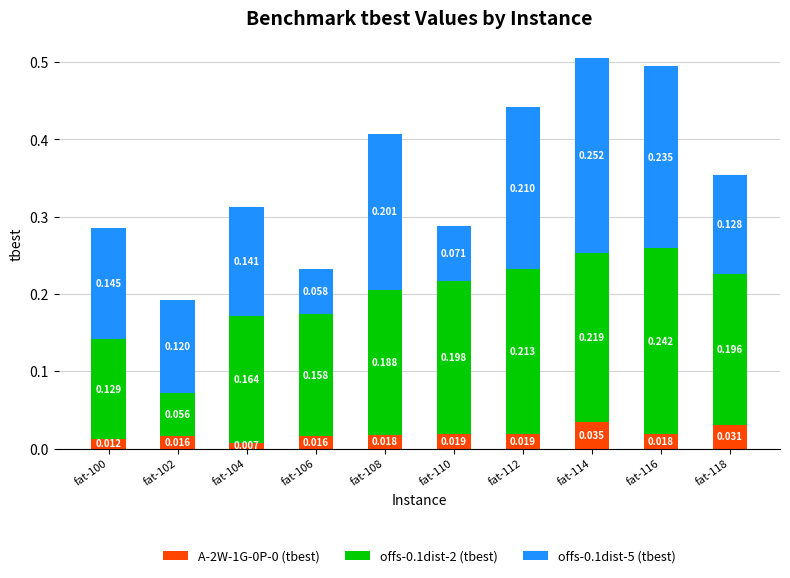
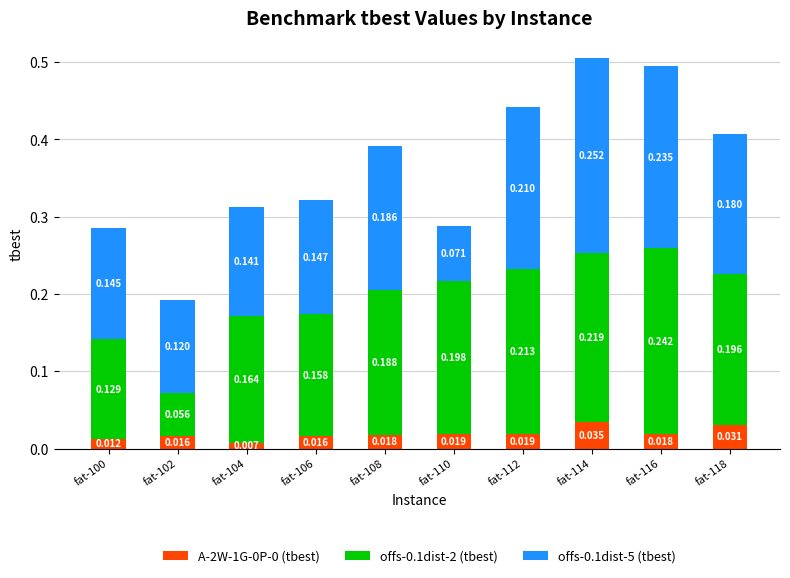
  {
    "A-2W-1G-0P-0 (tbest)": {
      "fat-100": 0.012,
      "fat-102": 0.016,
      "fat-104": 0.007,
      "fat-106": 0.016,
      "fat-108": 0.018,
      "fat-110": 0.019,
      "fat-112": 0.019,
      "fat-114": 0.035,
      "fat-116": 0.018,
      "fat-118": 0.031
    },
    "offs-0.1dist-2 (tbest)": {
      "fat-100": 0.129,
      "fat-102": 0.056,
      "fat-104": 0.164,
      "fat-106": 0.158,
      "fat-108": 0.188,
      "fat-110": 0.198,
      "fat-112": 0.213,
      "fat-114": 0.219,
      "fat-116": 0.242,
      "fat-118": 0.196
    },
    "offs-0.1dist-5 (tbest)": {
      "fat-100": 0.145,
      "fat-102": 0.120,
      "fat-104": 0.141,
-     "fat-106": 0.058,
-     "fat-108": 0.201,
+     "fat-106": 0.147,
+     "fat-108": 0.186,
      "fat-110": 0.071,
      "fat-112": 0.210,
      "fat-114": 0.252,
      "fat-116": 0.235,
-     "fat-118": 0.128
+     "fat-118": 0.180
    }
  }
